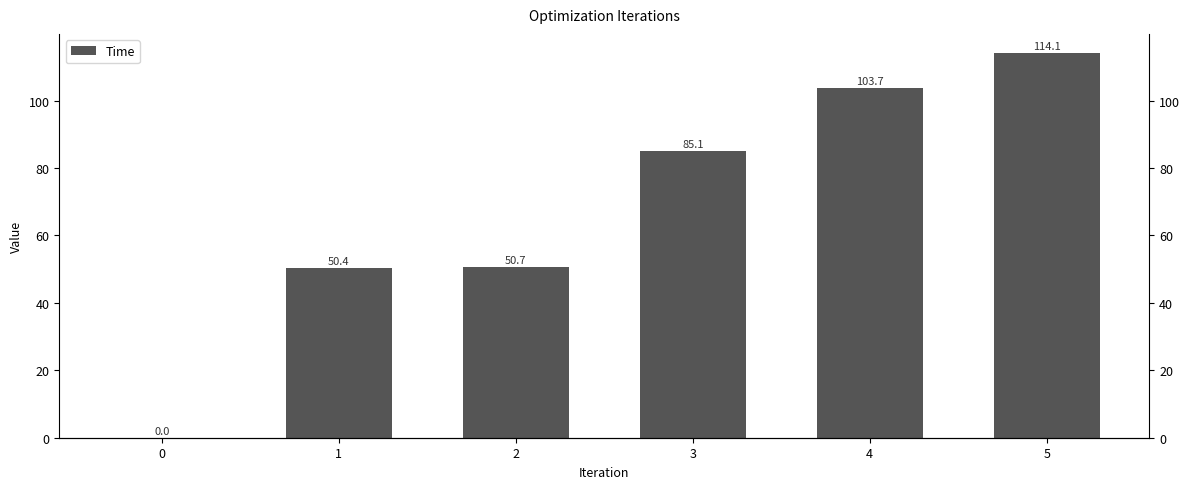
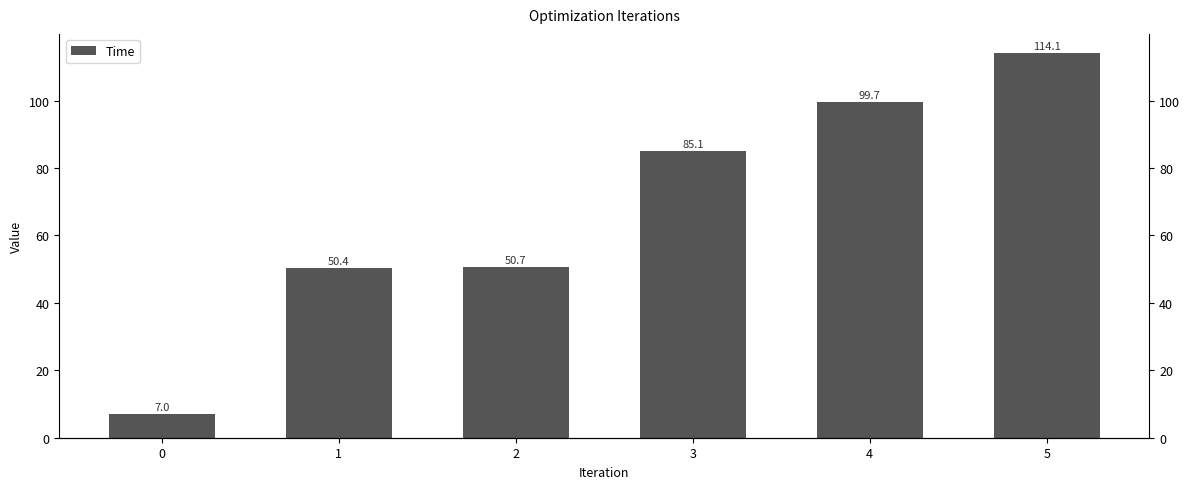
  {
-   "0": 0.0,
+   "0": 7.0,
    "1": 50.4,
    "2": 50.7,
    "3": 85.1,
-   "4": 103.7,
+   "4": 99.7,
    "5": 114.1
  }
